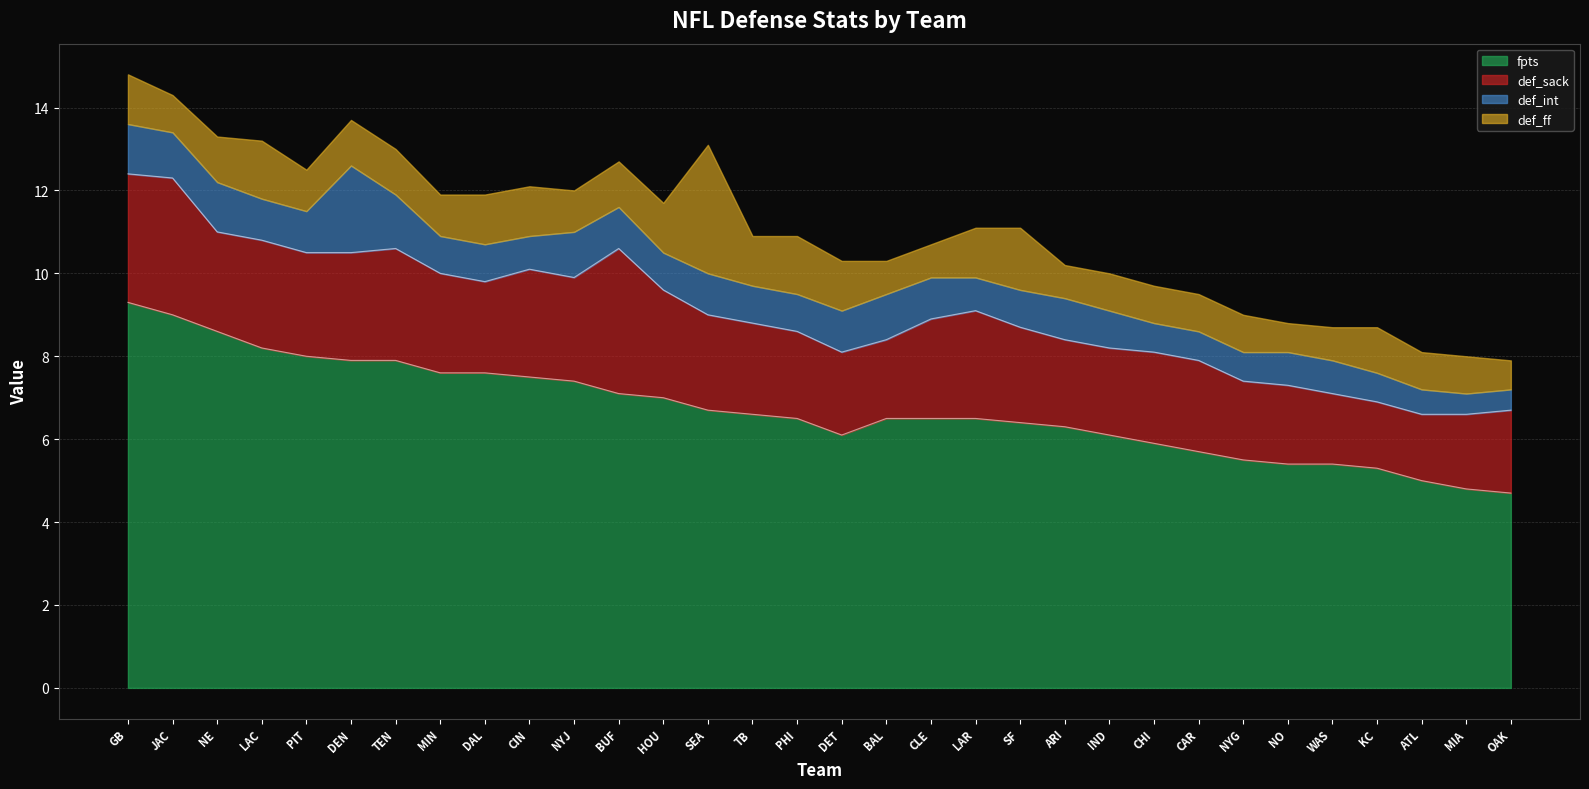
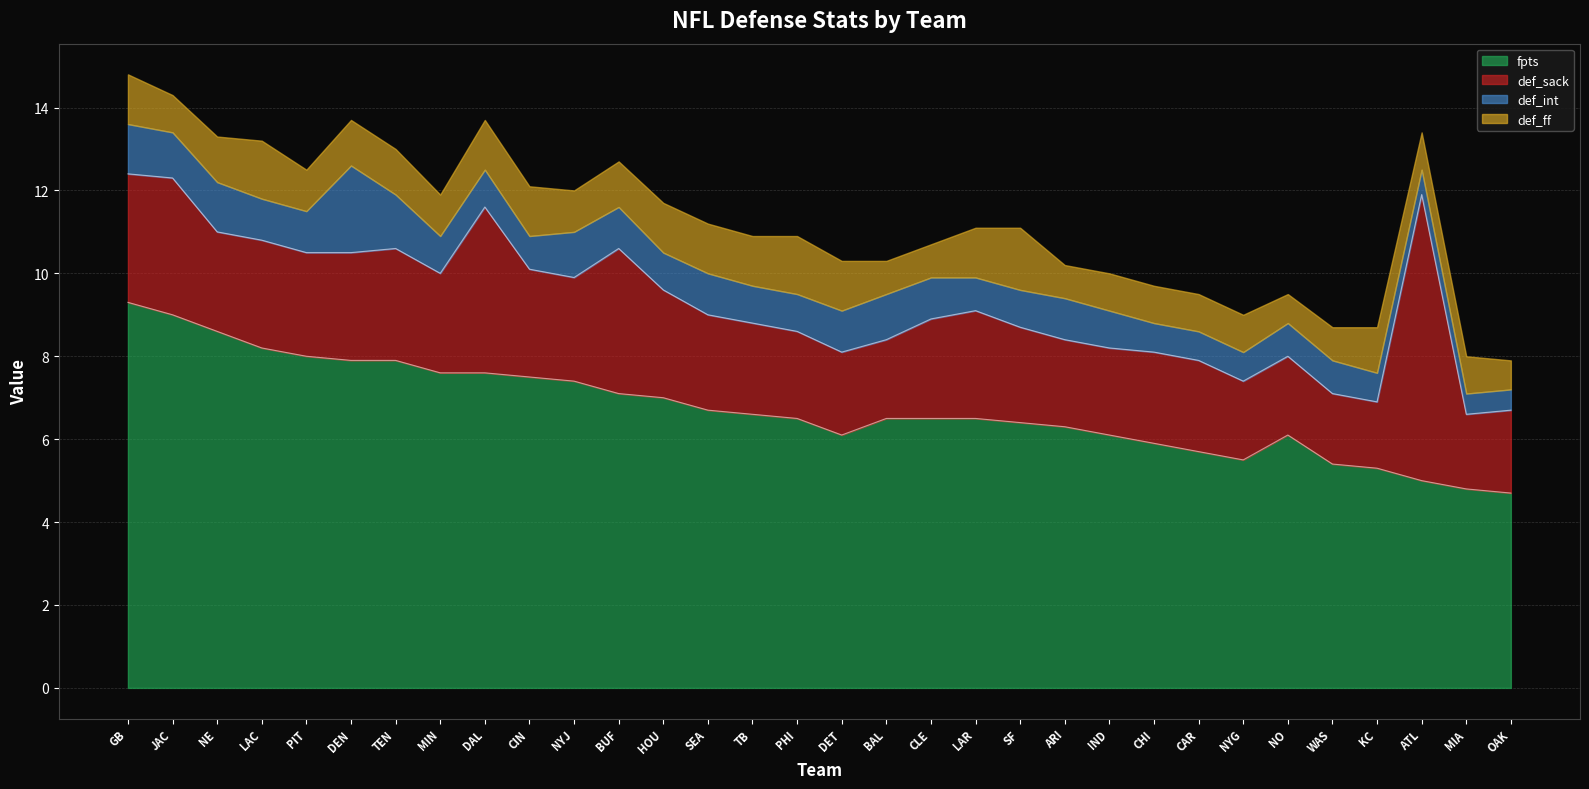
  {
    "fpts": {
      "GB": 9.3,
      "JAC": 9.0,
      "NE": 8.6,
      "LAC": 8.2,
      "PIT": 8.0,
      "DEN": 7.9,
      "TEN": 7.9,
      "MIN": 7.6,
      "DAL": 7.6,
      "CIN": 7.5,
      "NYJ": 7.4,
      "BUF": 7.1,
      "HOU": 7.0,
      "SEA": 6.7,
      "TB": 6.6,
      "PHI": 6.5,
      "DET": 6.1,
      "BAL": 6.5,
      "CLE": 6.5,
      "LAR": 6.5,
      "SF": 6.4,
      "ARI": 6.3,
      "IND": 6.1,
      "CHI": 5.9,
      "CAR": 5.7,
      "NYG": 5.5,
-     "NO": 5.4,
+     "NO": 6.1,
      "WAS": 5.4,
      "KC": 5.3,
      "ATL": 5.0,
      "MIA": 4.8,
      "OAK": 4.7
    },
    "def_sack": {
      "GB": 3.1,
      "JAC": 3.3,
      "NE": 2.4,
      "LAC": 2.6,
      "PIT": 2.5,
      "DEN": 2.6,
      "TEN": 2.7,
      "MIN": 2.4,
-     "DAL": 2.2,
+     "DAL": 4.0,
      "CIN": 2.6,
      "NYJ": 2.5,
      "BUF": 3.5,
      "HOU": 2.6,
      "SEA": 2.3,
      "TB": 2.2,
      "PHI": 2.1,
      "DET": 2.0,
      "BAL": 1.9,
      "CLE": 2.4,
      "LAR": 2.6,
      "SF": 2.3,
      "ARI": 2.1,
      "IND": 2.1,
      "CHI": 2.2,
      "CAR": 2.2,
      "NYG": 1.9,
      "NO": 1.9,
      "WAS": 1.7,
      "KC": 1.6,
-     "ATL": 1.6,
+     "ATL": 6.9,
      "MIA": 1.8,
      "OAK": 2.0
    },
    "def_int": {
      "GB": 1.2,
      "JAC": 1.1,
      "NE": 1.2,
      "LAC": 1.0,
      "PIT": 1.0,
      "DEN": 2.1,
      "TEN": 1.3,
      "MIN": 0.9,
      "DAL": 0.9,
      "CIN": 0.8,
      "NYJ": 1.1,
      "BUF": 1.0,
      "HOU": 0.9,
      "SEA": 1.0,
      "TB": 0.9,
      "PHI": 0.9,
      "DET": 1.0,
      "BAL": 1.1,
      "CLE": 1.0,
      "LAR": 0.8,
      "SF": 0.9,
      "ARI": 1.0,
      "IND": 0.9,
      "CHI": 0.7,
      "CAR": 0.7,
      "NYG": 0.7,
      "NO": 0.8,
      "WAS": 0.8,
      "KC": 0.7,
      "ATL": 0.6,
      "MIA": 0.5,
      "OAK": 0.5
    },
    "def_ff": {
      "GB": 1.2,
      "JAC": 0.9,
      "NE": 1.1,
      "LAC": 1.4,
      "PIT": 1.0,
      "DEN": 1.1,
      "TEN": 1.1,
      "MIN": 1.0,
      "DAL": 1.2,
      "CIN": 1.2,
      "NYJ": 1.0,
      "BUF": 1.1,
      "HOU": 1.2,
-     "SEA": 3.1,
+     "SEA": 1.2,
      "TB": 1.2,
      "PHI": 1.4,
      "DET": 1.2,
      "BAL": 0.8,
      "CLE": 0.8,
      "LAR": 1.2,
      "SF": 1.5,
      "ARI": 0.8,
      "IND": 0.9,
      "CHI": 0.9,
      "CAR": 0.9,
      "NYG": 0.9,
      "NO": 0.7,
      "WAS": 0.8,
      "KC": 1.1,
      "ATL": 0.9,
      "MIA": 0.9,
      "OAK": 0.7
    }
  }
